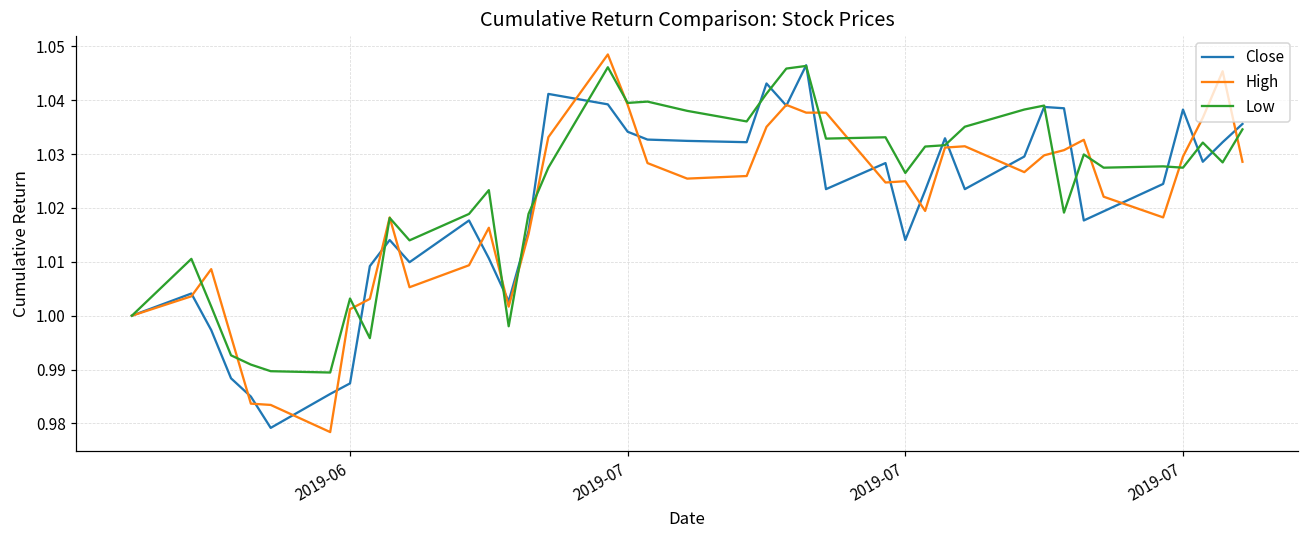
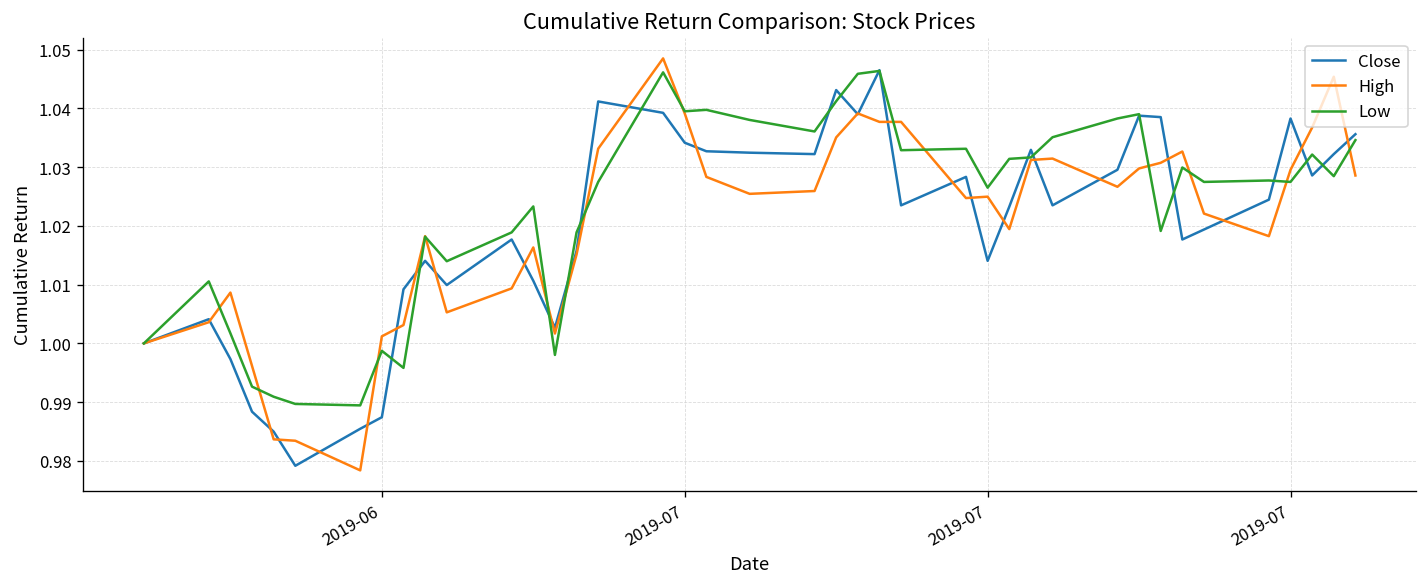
  {
    "Close": {
      "2019-06": 0.987
    },
    "High": {
      "2019-06": 1.001
    },
    "Low": {
-     "2019-06": 1.003
+     "2019-06": 0.999
    }
  }
